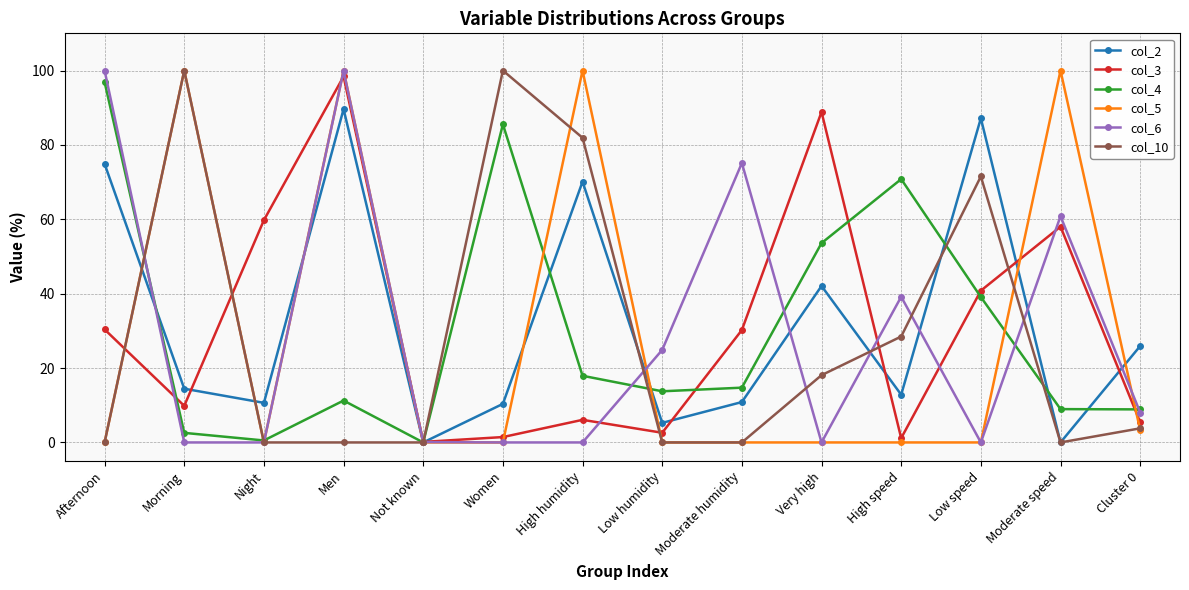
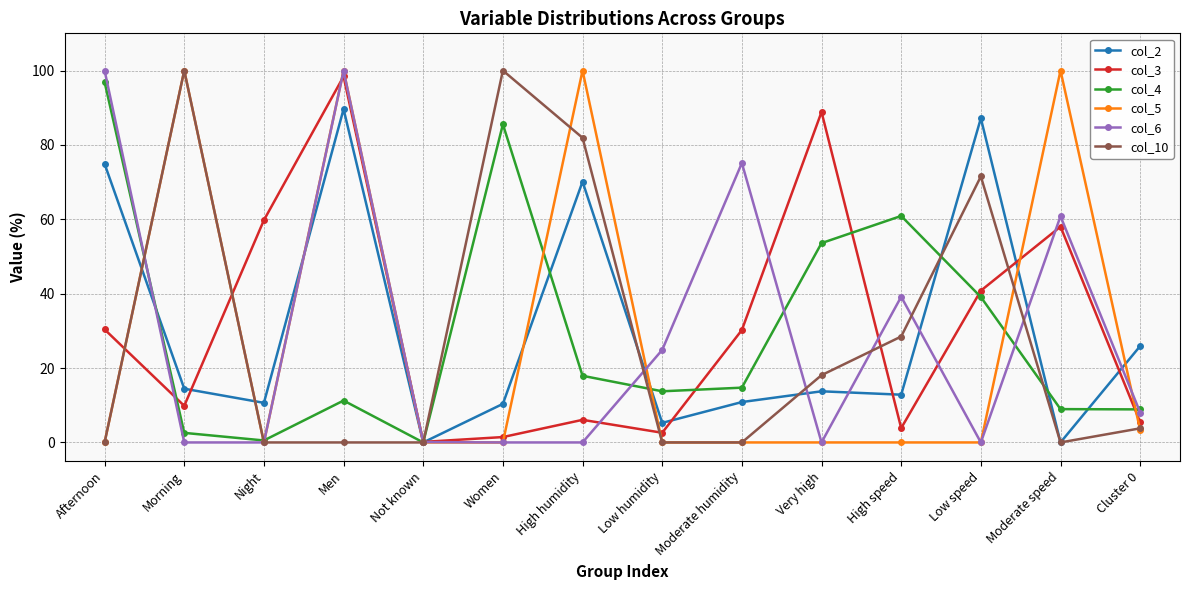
  {
    "col_2": {
      "Afternoon": 75,
      "Morning": 14,
      "Night": 11,
      "Men": 90,
      "Women": 10,
      "High humidity": 70,
      "Low humidity": 5,
      "Moderate humidity": 11,
-     "Very high": 42,
+     "Very high": 14,
      "High speed": 13,
      "Low speed": 87,
      "Cluster 0": 26
    },
    "col_3": {
      "Afternoon": 30,
      "Morning": 10,
      "Night": 60,
      "Men": 98,
      "Women": 1,
      "High humidity": 6,
      "Low humidity": 3,
      "Moderate humidity": 30,
      "Very high": 89,
-     "High speed": 1,
+     "High speed": 4,
      "Low speed": 41,
      "Moderate speed": 58,
      "Cluster 0": 5
    },
    "col_4": {
      "Afternoon": 97,
      "Morning": 3,
      "Men": 11,
      "Women": 86,
      "High humidity": 18,
      "Low humidity": 14,
      "Moderate humidity": 15,
      "Very high": 54,
-     "High speed": 71,
+     "High speed": 61,
      "Low speed": 39,
      "Moderate speed": 9,
      "Cluster 0": 9
    },
    "col_5": {
      "High humidity": 100,
      "High speed": 0,
      "Moderate speed": 100
    },
    "col_6": {
      "Afternoon": 100,
      "Morning": 0,
      "High humidity": 0,
      "Low humidity": 25,
      "Moderate humidity": 75,
      "High speed": 39,
      "Moderate speed": 61,
      "Cluster 0": 8
    },
    "col_10": {
      "Men": 0,
      "Women": 100,
      "High humidity": 82,
      "Very high": 18,
      "High speed": 28,
      "Low speed": 72
    }
  }
